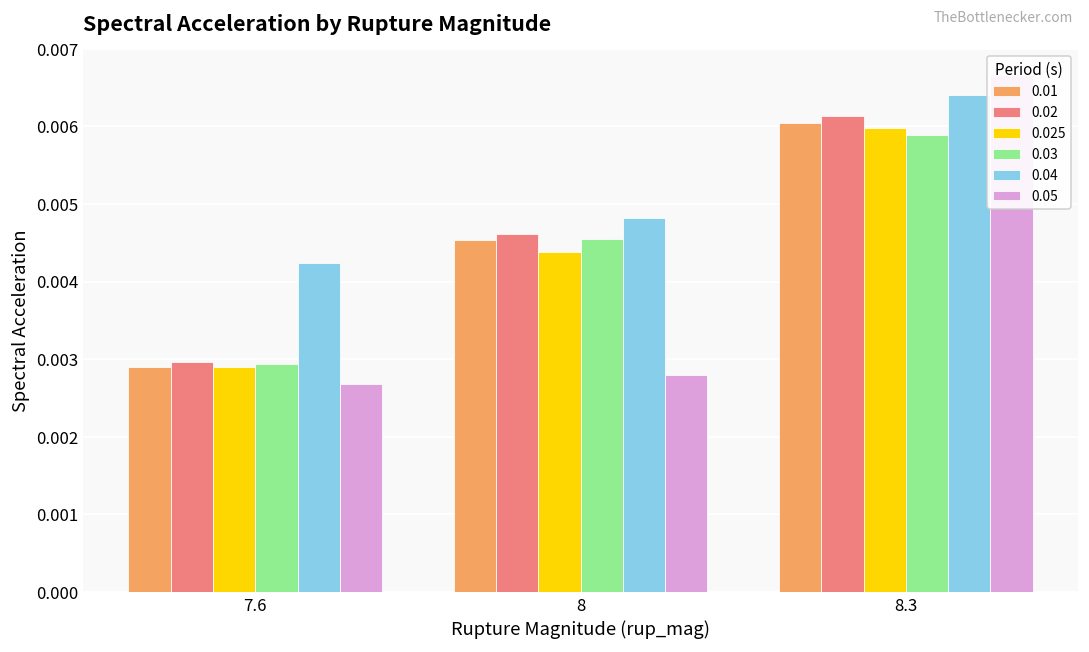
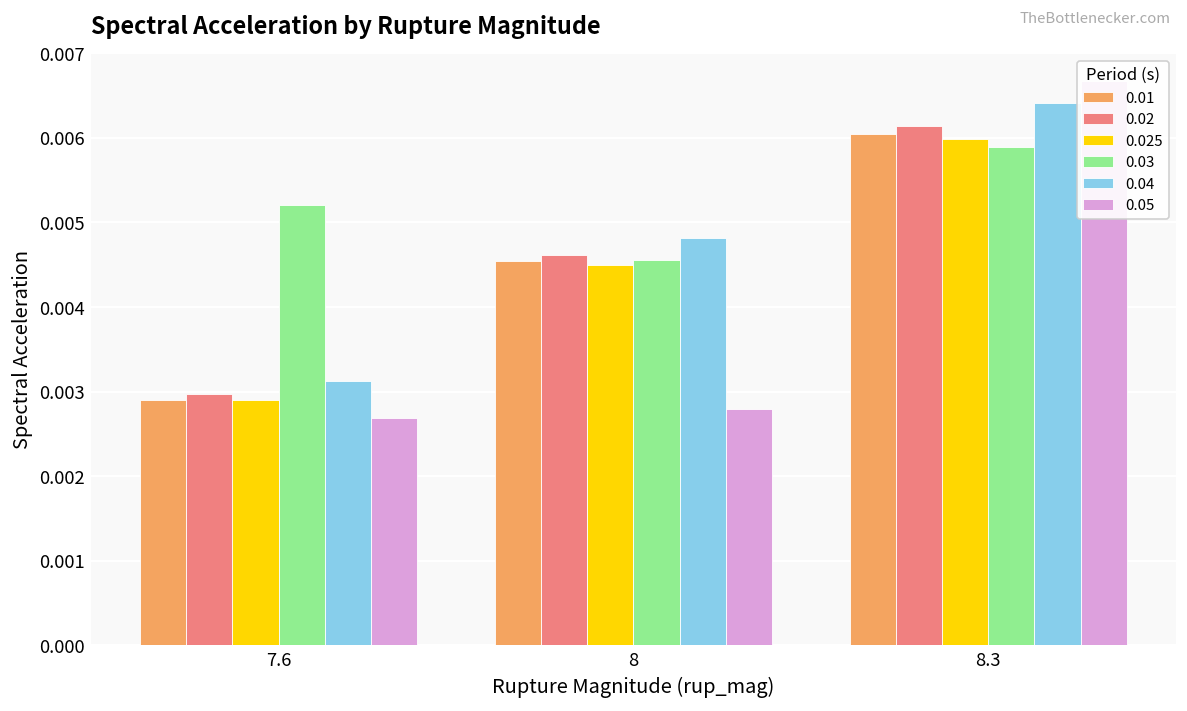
  {
    "0.025": {
      "7.6": 0.0029,
-     "8": 0.0044,
+     "8": 0.0045,
      "8.3": 0.0060
    },
    "0.03": {
-     "7.6": 0.0029,
+     "7.6": 0.0052,
      "8": 0.0046,
      "8.3": 0.0059
    },
    "0.04": {
-     "7.6": 0.0042,
+     "7.6": 0.0031,
      "8": 0.0048,
      "8.3": 0.0064
    },
    "0.05": {
      "7.6": 0.0027,
      "8": 0.0028
    }
  }
